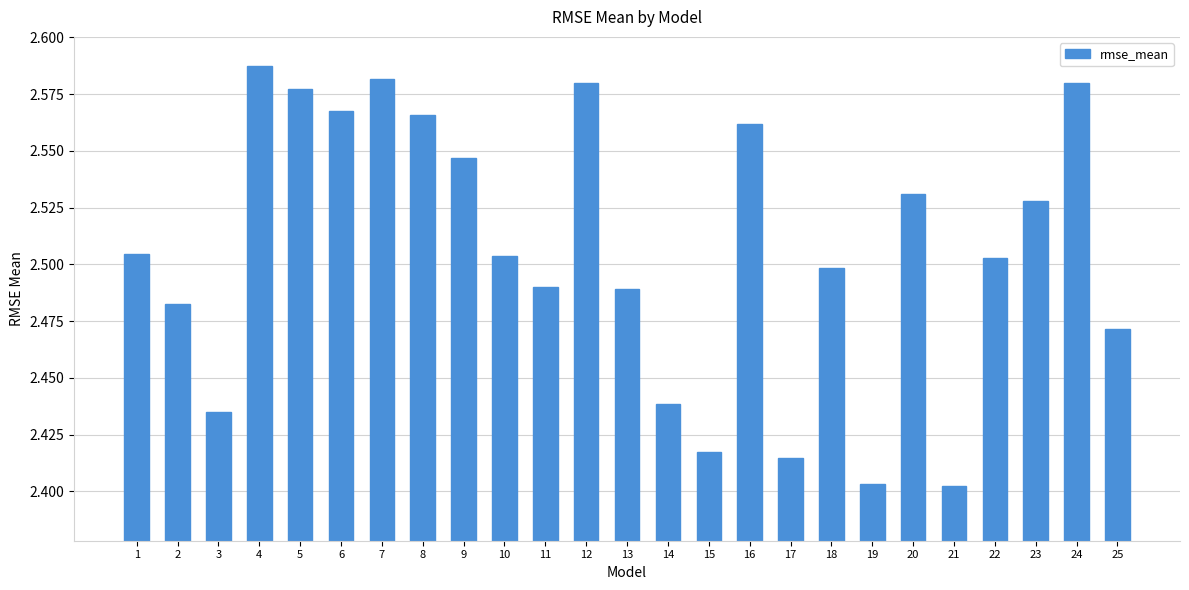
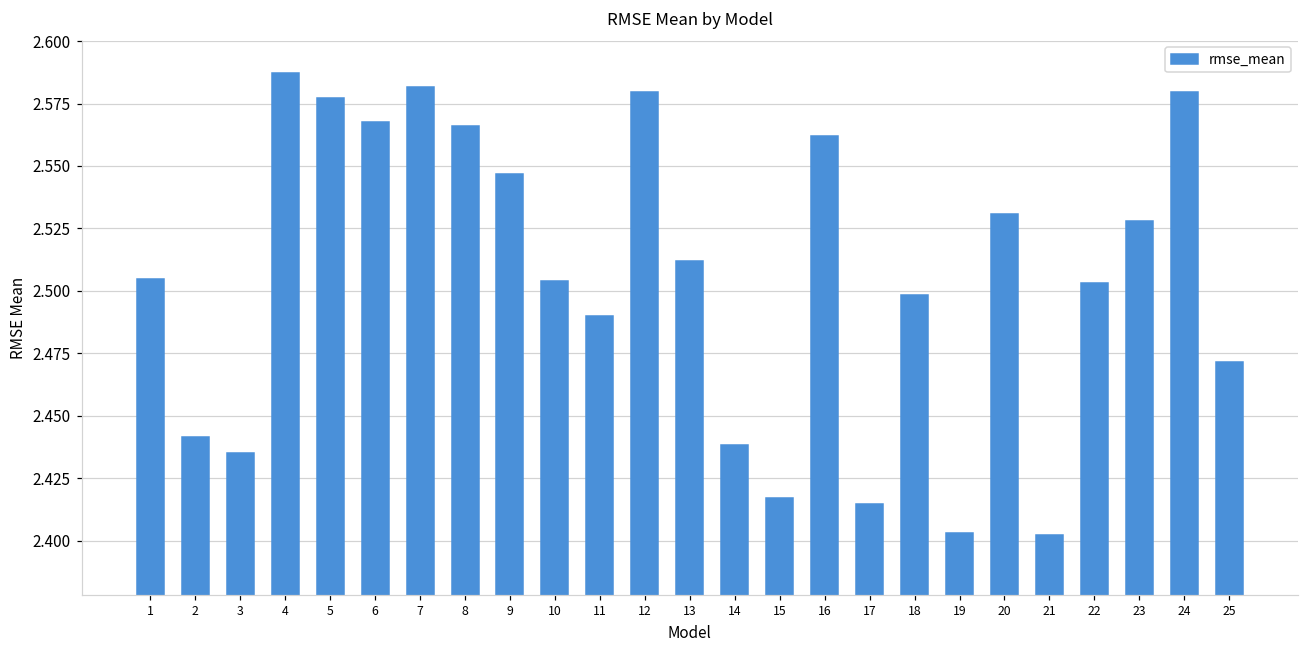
  {
    "1": 2.505,
-   "2": 2.483,
+   "2": 2.442,
    "3": 2.435,
    "4": 2.587,
    "5": 2.577,
    "6": 2.568,
    "7": 2.582,
    "8": 2.566,
    "9": 2.547,
    "10": 2.504,
    "11": 2.490,
    "12": 2.580,
-   "13": 2.489,
+   "13": 2.512,
    "14": 2.438,
    "15": 2.417,
    "16": 2.562,
    "17": 2.415,
    "18": 2.498,
    "19": 2.403,
    "20": 2.531,
    "21": 2.402,
    "22": 2.503,
    "23": 2.528,
    "24": 2.580,
    "25": 2.471
  }
